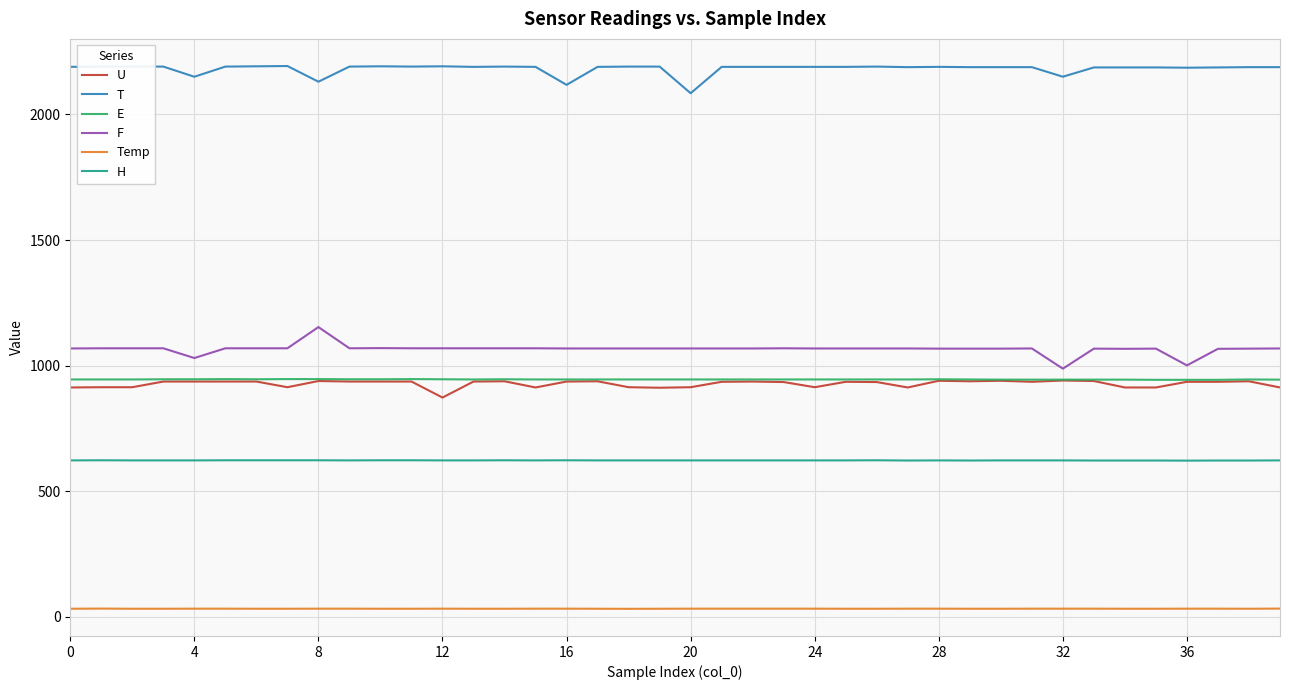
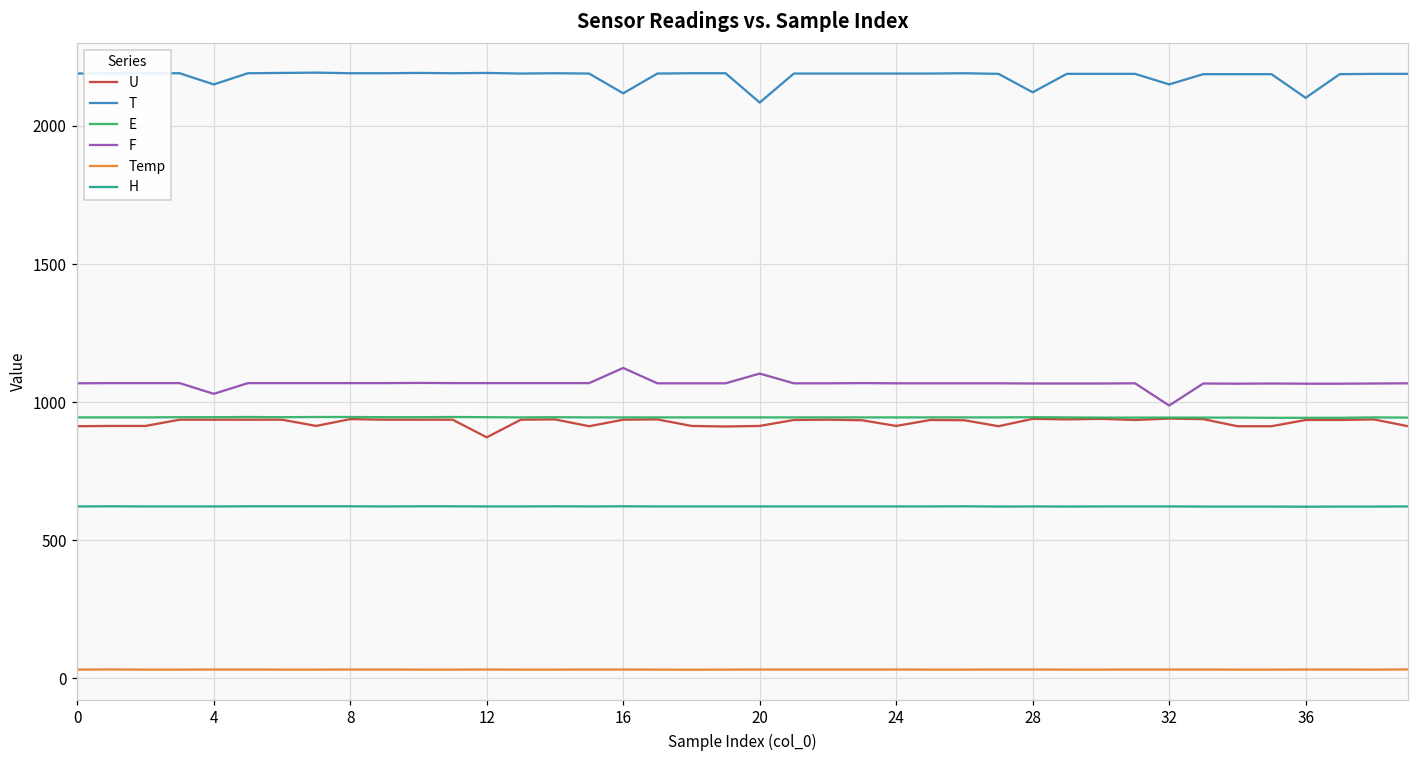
  {
    "U": {
      "0": 910,
      "12": 870,
      "20": 910,
      "24": 910
    },
    "T": {
      "0": 2190,
      "4": 2150,
-     "8": 2130,
+     "8": 2190,
      "12": 2190,
      "16": 2120,
      "20": 2080,
      "24": 2190,
-     "28": 2190,
+     "28": 2120,
      "32": 2150,
-     "36": 2190
+     "36": 2100
    },
    "F": {
      "0": 1070,
      "4": 1030,
-     "8": 1150,
+     "8": 1070,
      "12": 1070,
-     "16": 1070,
-     "20": 1070,
+     "16": 1120,
+     "20": 1100,
      "24": 1070,
      "28": 1070,
      "32": 990,
-     "36": 1000
+     "36": 1070
    },
    "Temp": {
      "0": 30,
      "4": 30,
      "8": 30,
      "12": 30,
      "16": 30,
      "20": 30,
      "24": 30,
      "28": 30,
      "32": 30,
      "36": 30
    }
  }
